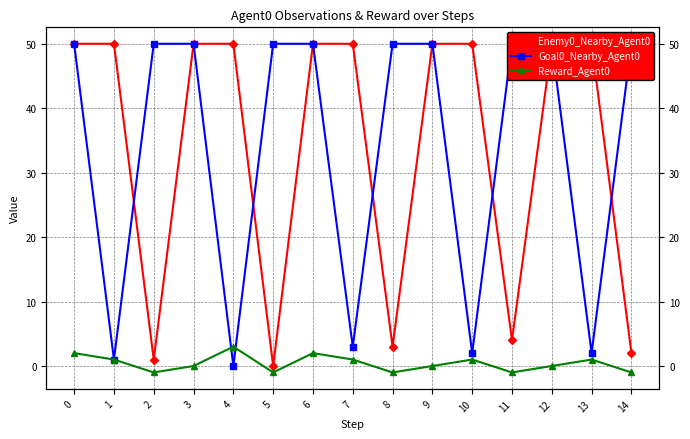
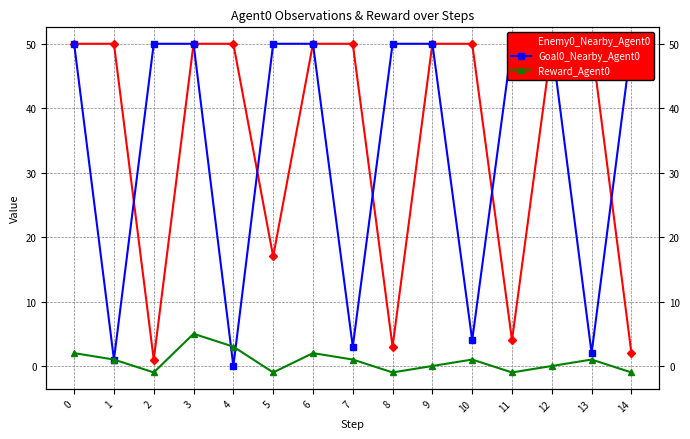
  {
    "Enemy0_Nearby_Agent0": {
      "1": 50,
      "2": 1,
      "4": 50,
-     "5": 0,
+     "5": 17,
      "7": 50,
      "8": 3,
      "10": 50,
      "11": 4,
      "14": 2
    },
    "Goal0_Nearby_Agent0": {
      "2": 50,
      "4": 0,
      "5": 50,
      "7": 3,
      "8": 50,
-     "10": 2,
+     "10": 4,
      "13": 2
    },
    "Reward_Agent0": {
      "0": 2,
      "2": -1,
-     "3": 0,
+     "3": 5,
      "4": 3,
      "5": -1,
      "6": 2,
      "7": 1,
      "8": -1,
      "9": 0,
      "10": 1,
      "11": -1,
      "12": 0,
      "13": 1,
      "14": -1
    }
  }
